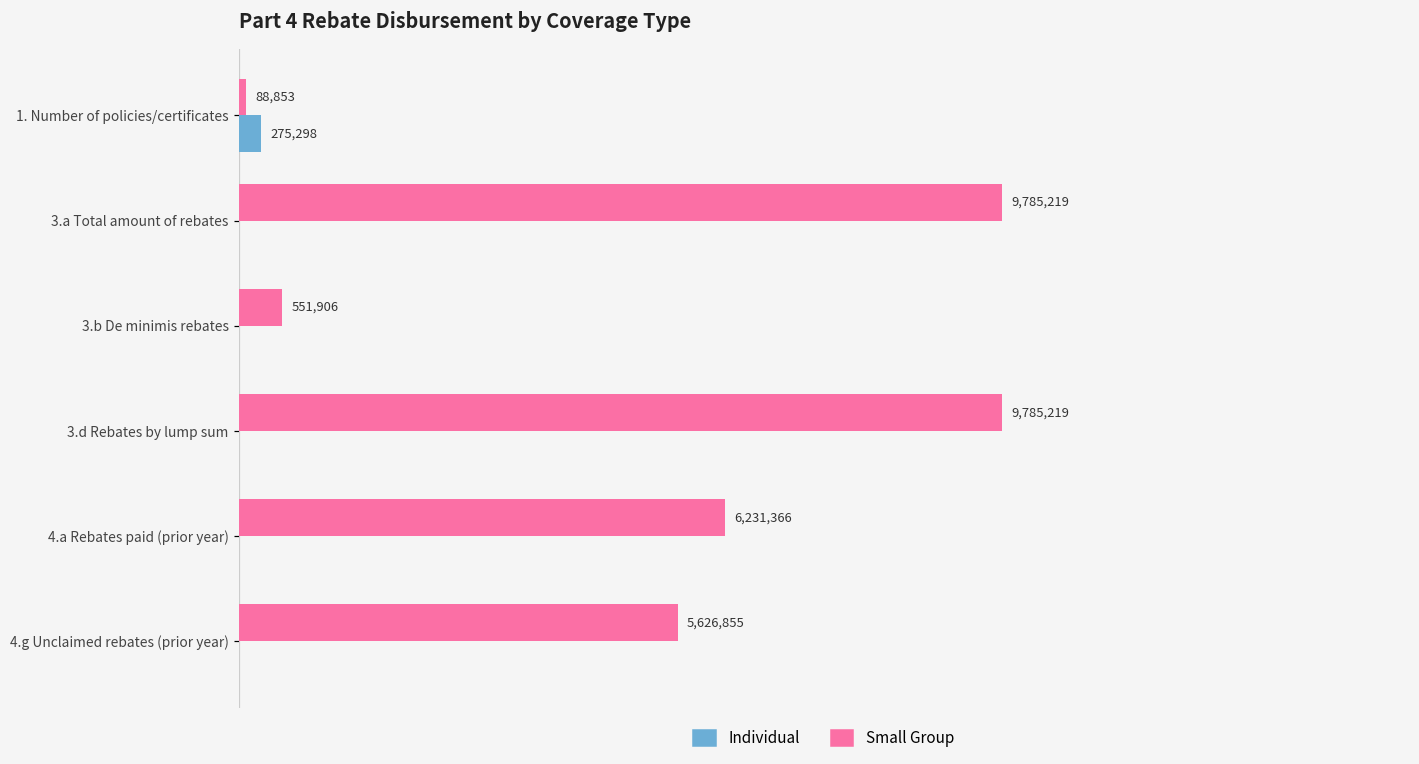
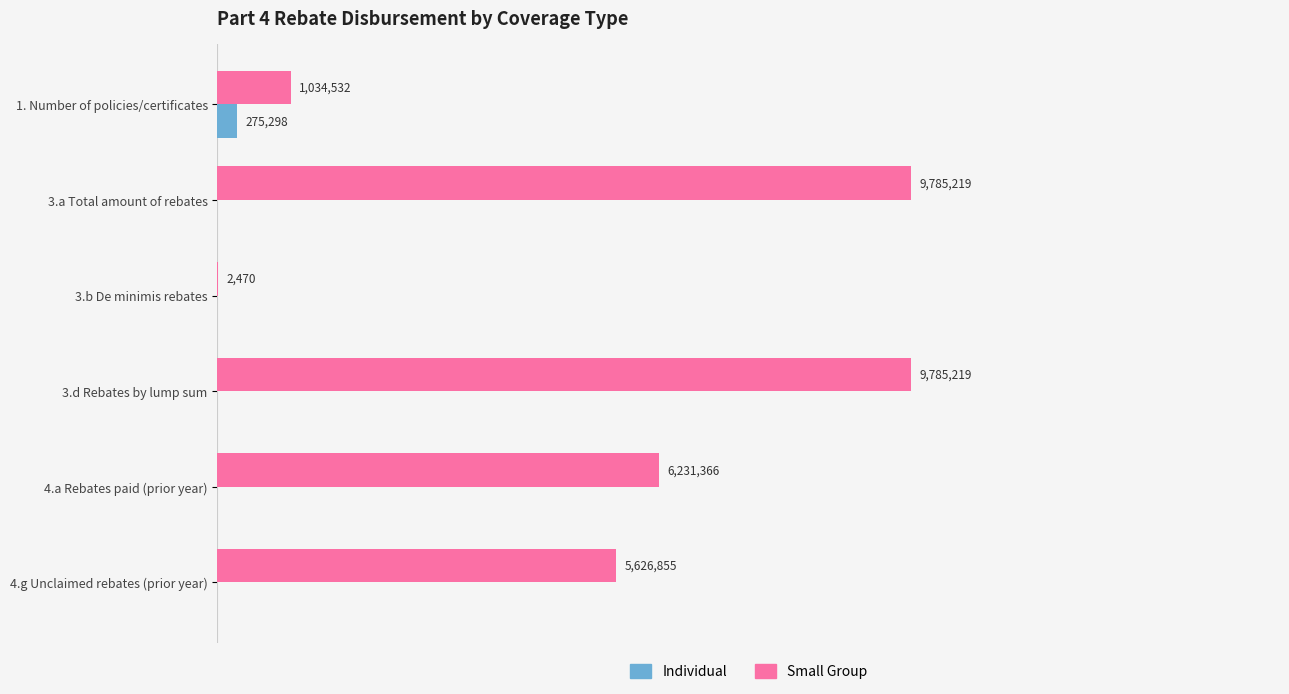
  {
    "Individual": {
      "1. Number of policies/certificates": "275,298"
    },
    "Small Group": {
-     "1. Number of policies/certificates": "88,853",
+     "1. Number of policies/certificates": "1,034,532",
      "3.a Total amount of rebates": "9,785,219",
-     "3.b De minimis rebates": "551,906",
+     "3.b De minimis rebates": "2,470",
      "3.d Rebates by lump sum": "9,785,219",
      "4.a Rebates paid (prior year)": "6,231,366",
      "4.g Unclaimed rebates (prior year)": "5,626,855"
    }
  }
